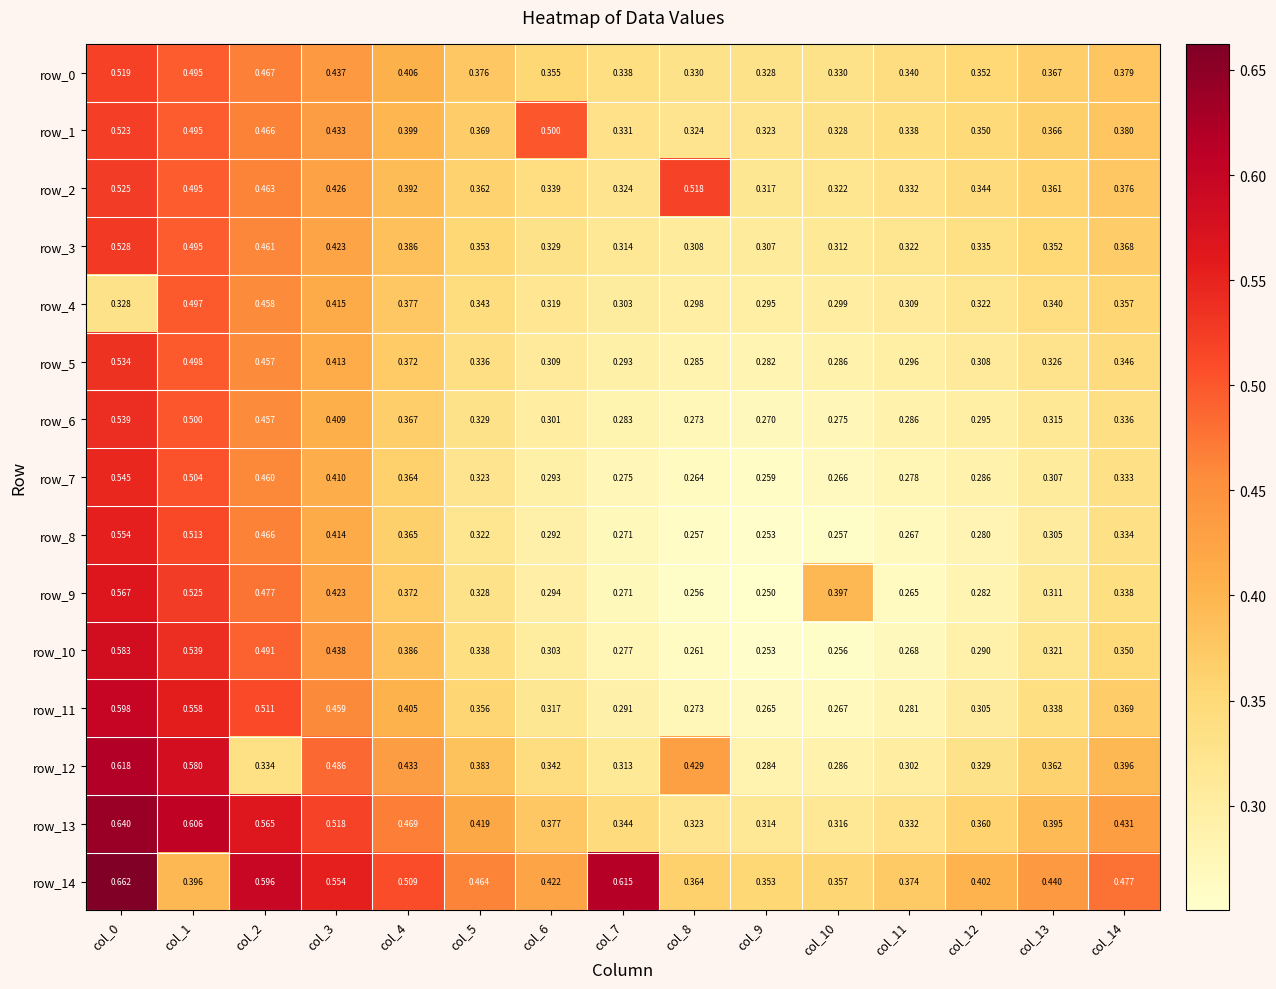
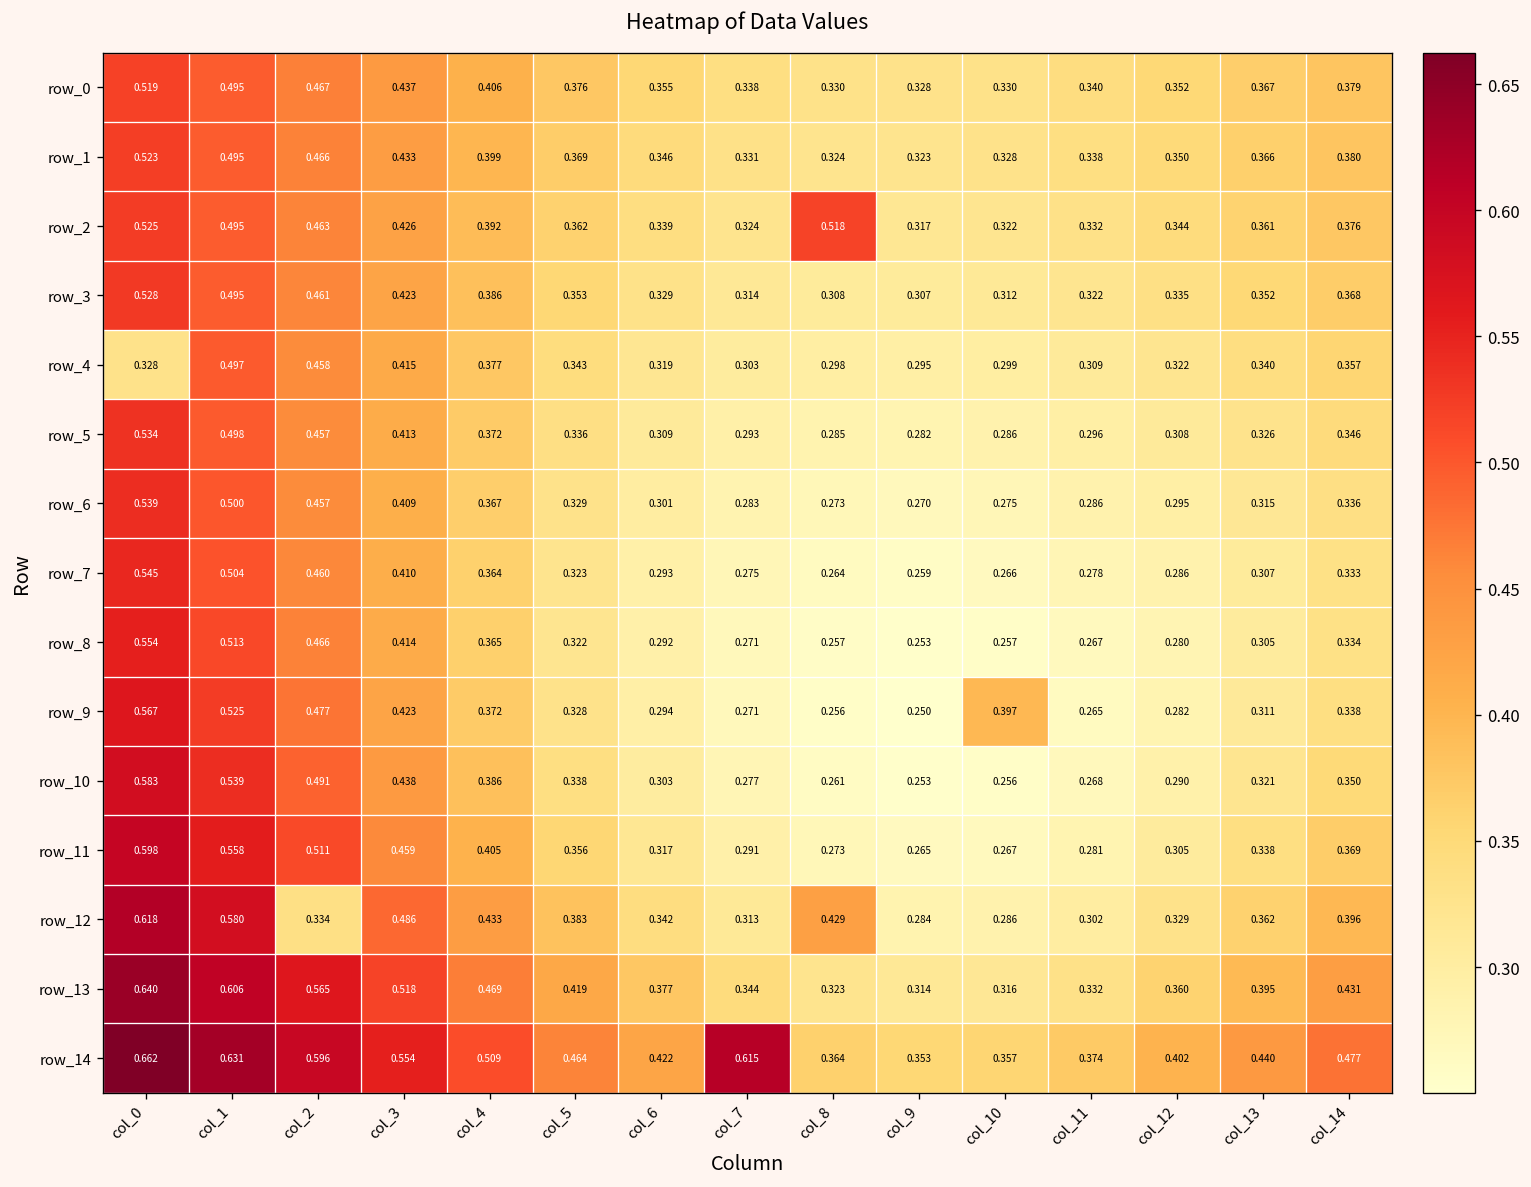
  {
    "row_1": {
      "col_0": 0.523,
      "col_1": 0.495,
      "col_2": 0.466,
      "col_3": 0.433,
      "col_4": 0.399,
      "col_5": 0.369,
-     "col_6": 0.500,
+     "col_6": 0.346,
      "col_7": 0.331,
      "col_8": 0.324,
      "col_9": 0.323,
      "col_10": 0.328,
      "col_11": 0.338,
      "col_12": 0.350,
      "col_13": 0.366,
      "col_14": 0.380
    },
    "row_14": {
      "col_0": 0.662,
-     "col_1": 0.396,
+     "col_1": 0.631,
      "col_2": 0.596,
      "col_3": 0.554,
      "col_4": 0.509,
      "col_5": 0.464,
      "col_6": 0.422,
      "col_7": 0.615,
      "col_8": 0.364,
      "col_9": 0.353,
      "col_10": 0.357,
      "col_11": 0.374,
      "col_12": 0.402,
      "col_13": 0.440,
      "col_14": 0.477
    }
  }
